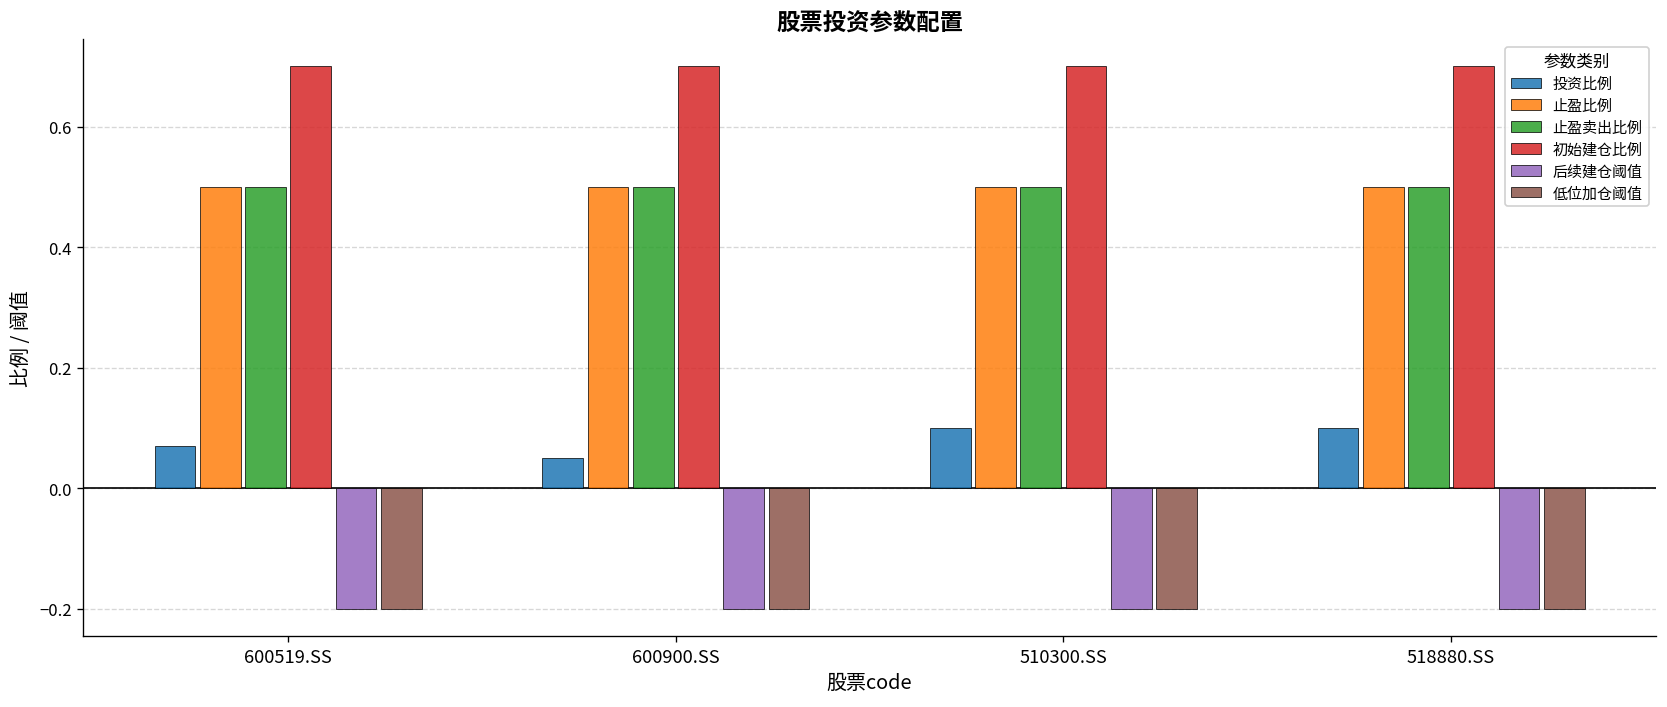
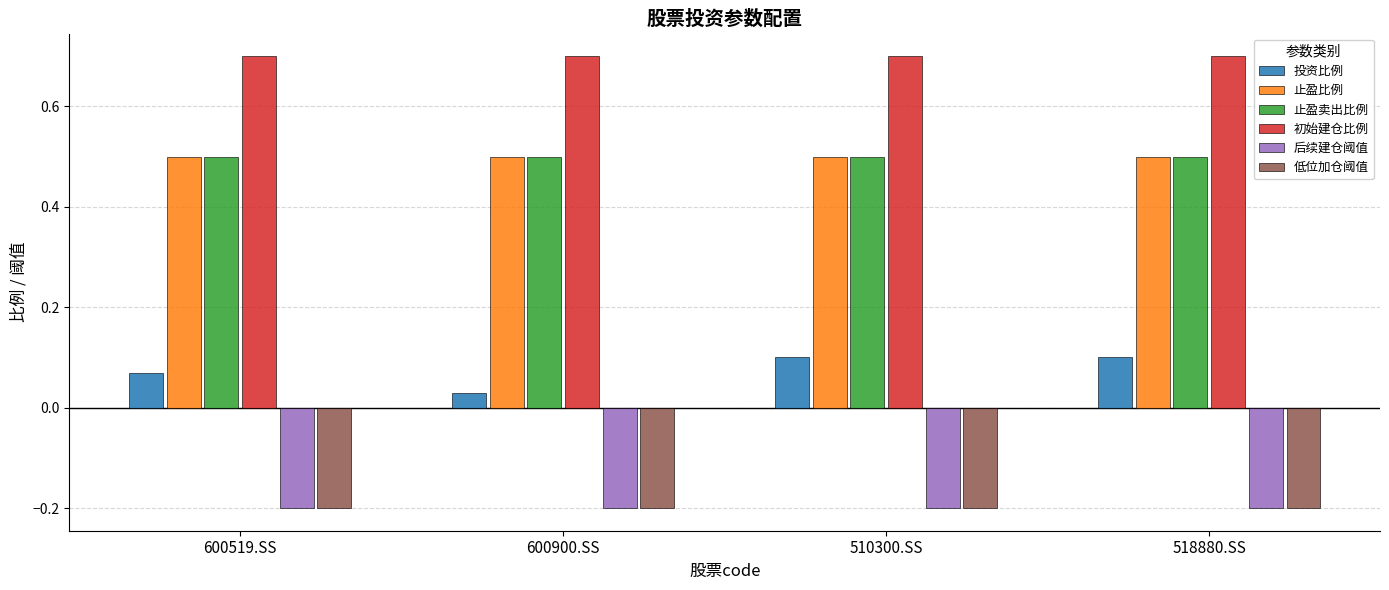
  {
    "投资比例": {
      "600519.SS": 0.07,
-     "600900.SS": 0.05,
+     "600900.SS": 0.03,
      "510300.SS": 0.10,
      "518880.SS": 0.10
    },
    "止盈比例": {
      "600519.SS": 0.50,
      "600900.SS": 0.50,
      "510300.SS": 0.50,
      "518880.SS": 0.50
    },
    "止盈卖出比例": {
      "600519.SS": 0.50,
      "600900.SS": 0.50,
      "510300.SS": 0.50,
      "518880.SS": 0.50
    },
    "初始建仓比例": {
      "600519.SS": 0.70,
      "600900.SS": 0.70,
      "510300.SS": 0.70,
      "518880.SS": 0.70
    },
    "后续建仓阈值": {
      "600519.SS": -0.20,
      "600900.SS": -0.20,
      "510300.SS": -0.20,
      "518880.SS": -0.20
    },
    "低位加仓阈值": {
      "600519.SS": -0.20,
      "600900.SS": -0.20,
      "510300.SS": -0.20,
      "518880.SS": -0.20
    }
  }
